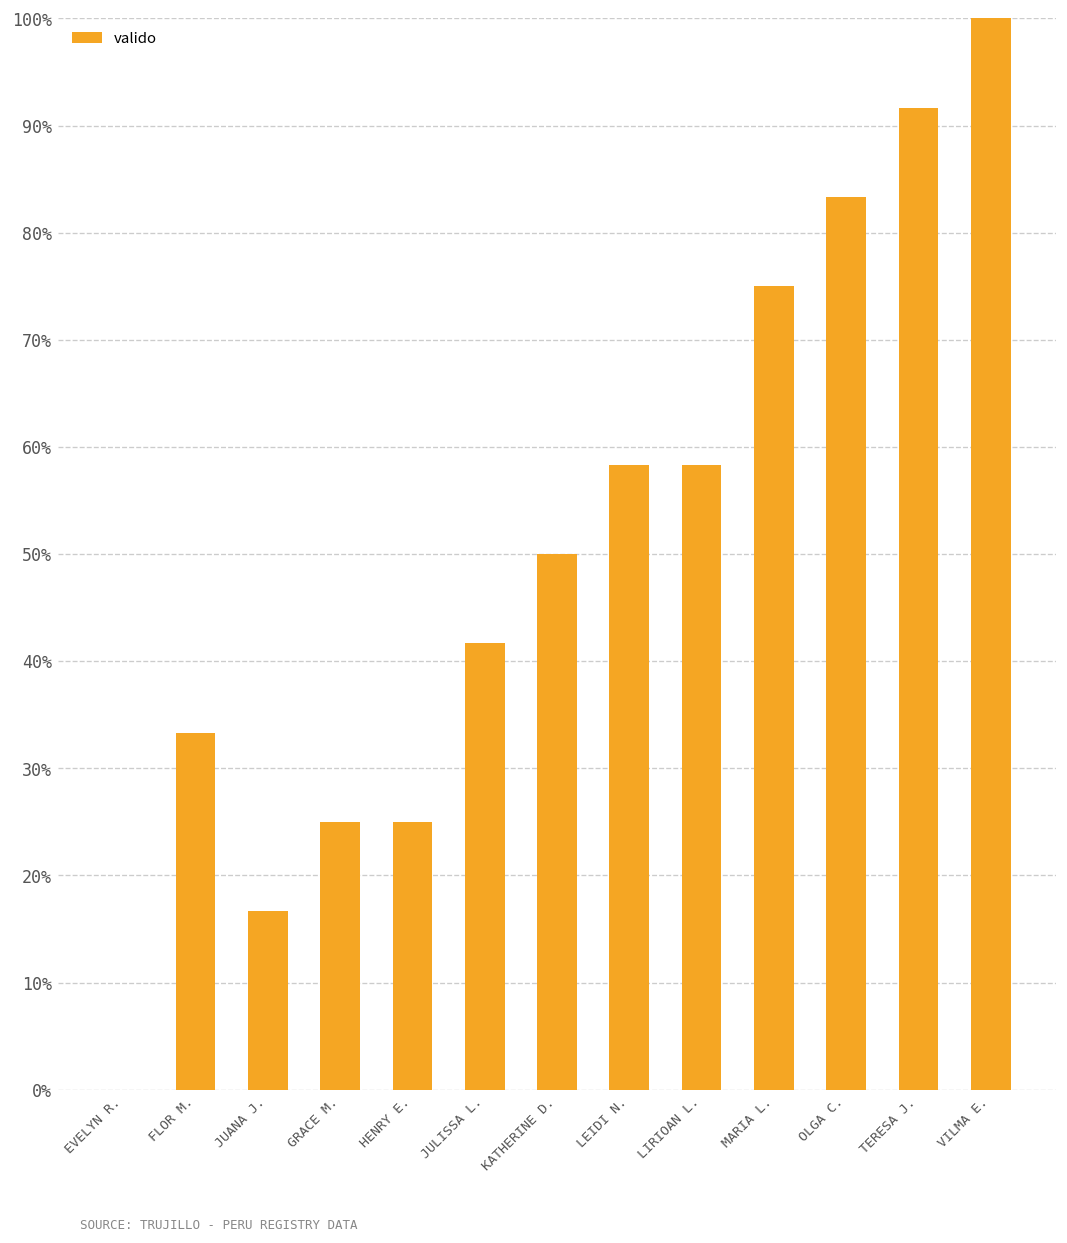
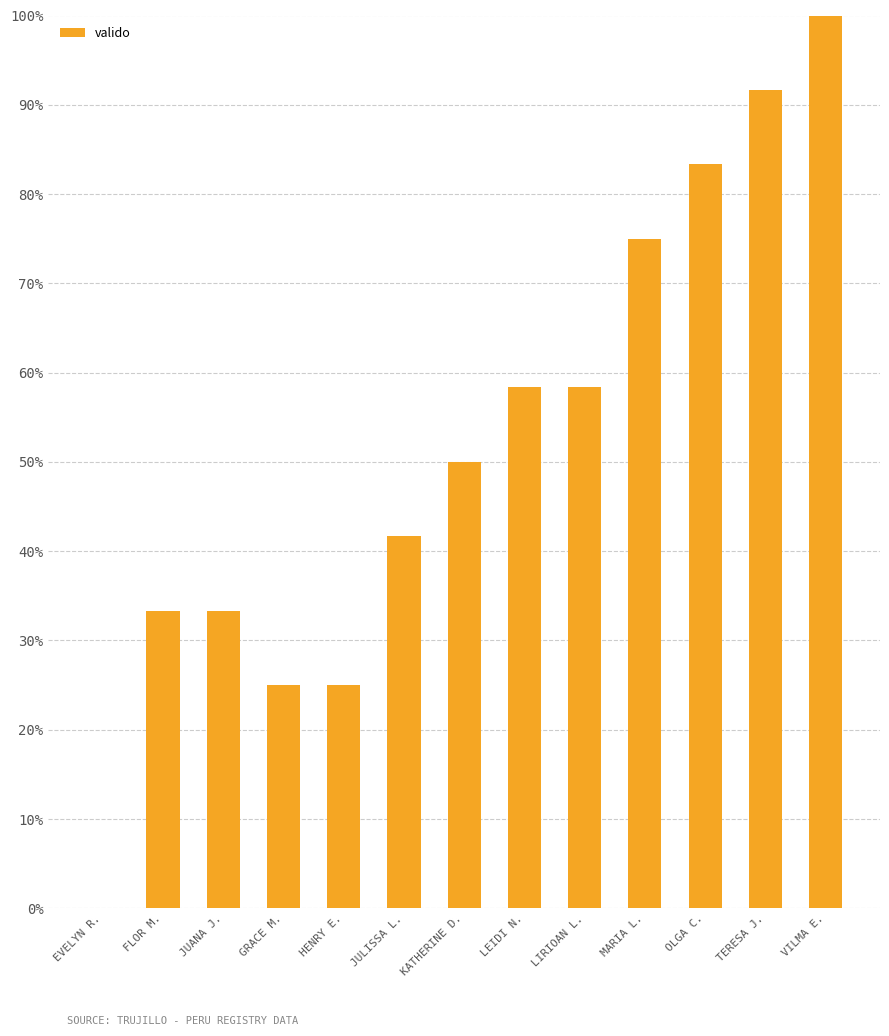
  {
    "EVELYN R.": "0%",
    "FLOR M.": "33%",
-   "JUANA J.": "17%",
+   "JUANA J.": "33%",
    "GRACE M.": "25%",
    "HENRY E.": "25%",
    "JULISSA L.": "42%",
    "KATHERINE D.": "50%",
    "LEIDI N.": "58%",
    "LIRIOAN L.": "58%",
    "MARIA L.": "75%",
    "OLGA C.": "83%",
    "TERESA J.": "92%",
    "VILMA E.": "100%"
  }
